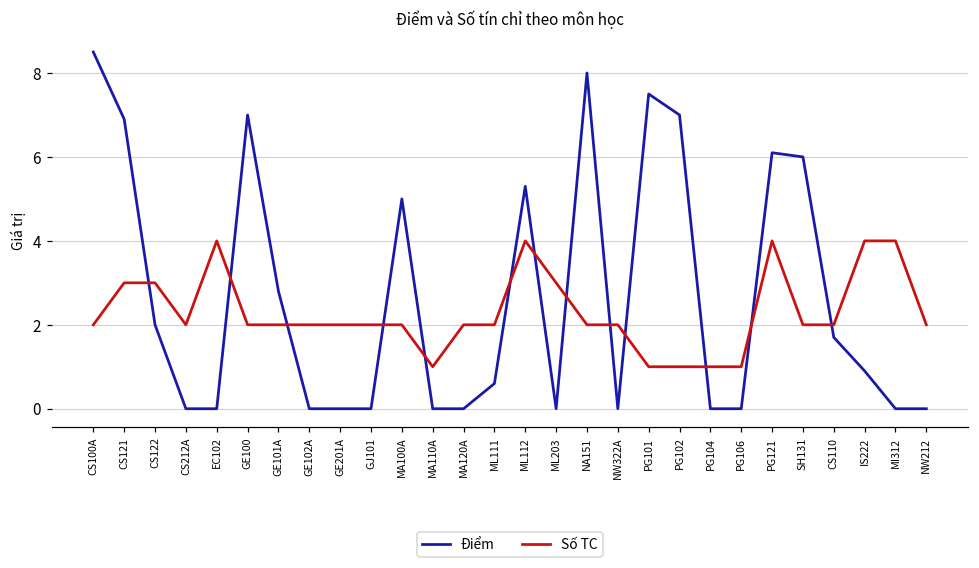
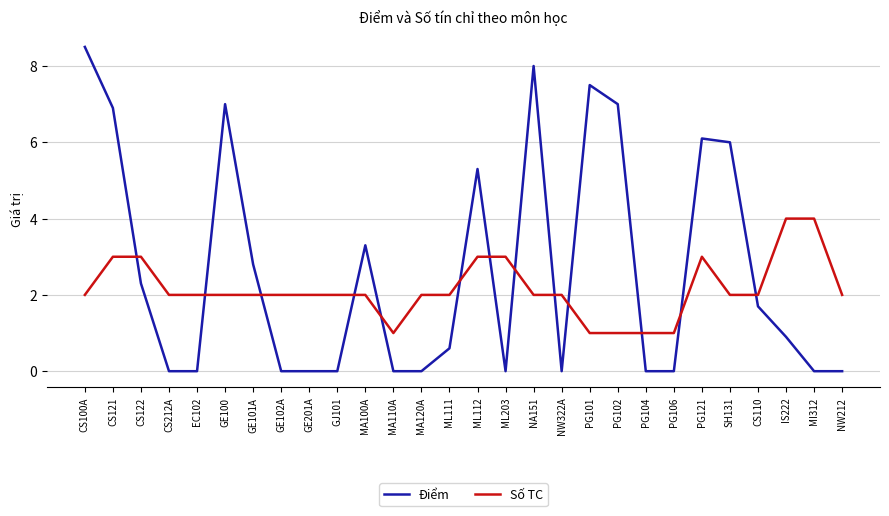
  {
    "Điểm": {
      "CS100A": 8.5,
      "CS121": 6.9,
-     "CS122": 2.0,
+     "CS122": 2.3,
      "CS212A": 0.0,
      "EC102": 0.0,
      "GE100": 7.0,
      "GE101A": 2.8,
      "GE102A": 0.0,
      "GE201A": 0.0,
      "GJ101": 0.0,
-     "MA100A": 5.0,
+     "MA100A": 3.3,
      "MA110A": 0.0,
      "MA120A": 0.0,
      "ML111": 0.6,
      "ML112": 5.3,
      "ML203": 0.0,
      "NA151": 8.0,
      "NW322A": 0.0,
      "PG101": 7.5,
      "PG102": 7.0,
      "PG104": 0.0,
      "PG106": 0.0,
      "PG121": 6.1,
      "SH131": 6.0,
      "CS110": 1.7,
      "IS222": 0.9,
      "MI312": 0.0,
      "NW212": 0.0
    },
    "Số TC": {
      "CS100A": 2,
      "CS121": 3,
      "CS122": 3,
      "CS212A": 2,
-     "EC102": 4,
+     "EC102": 2,
      "GE100": 2,
      "GE101A": 2,
      "GE102A": 2,
      "GE201A": 2,
      "GJ101": 2,
      "MA100A": 2,
      "MA110A": 1,
      "MA120A": 2,
      "ML111": 2,
-     "ML112": 4,
+     "ML112": 3,
      "ML203": 3,
      "NA151": 2,
      "NW322A": 2,
      "PG101": 1,
      "PG102": 1,
      "PG104": 1,
      "PG106": 1,
-     "PG121": 4,
+     "PG121": 3,
      "SH131": 2,
      "CS110": 2,
      "IS222": 4,
      "MI312": 4,
      "NW212": 2
    }
  }
